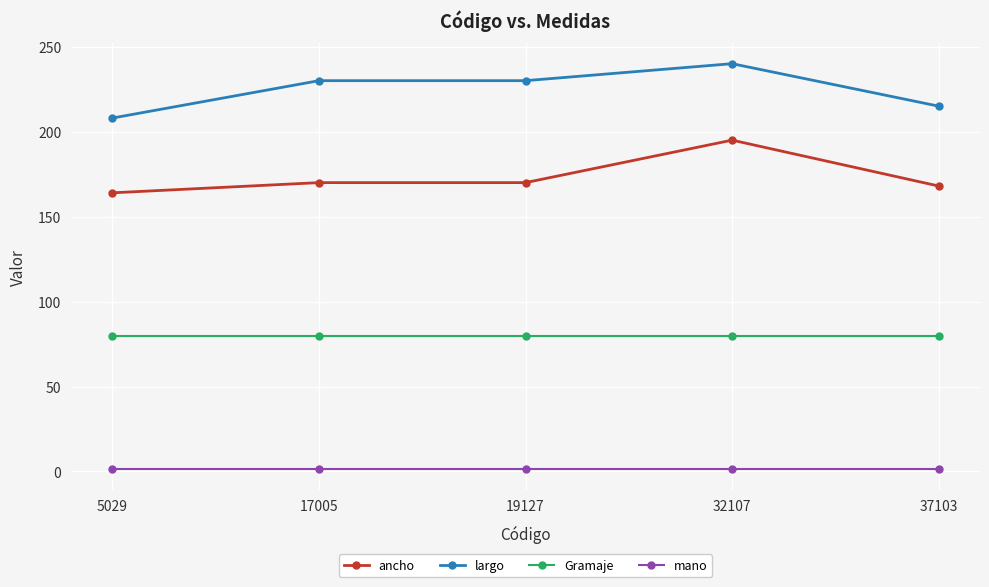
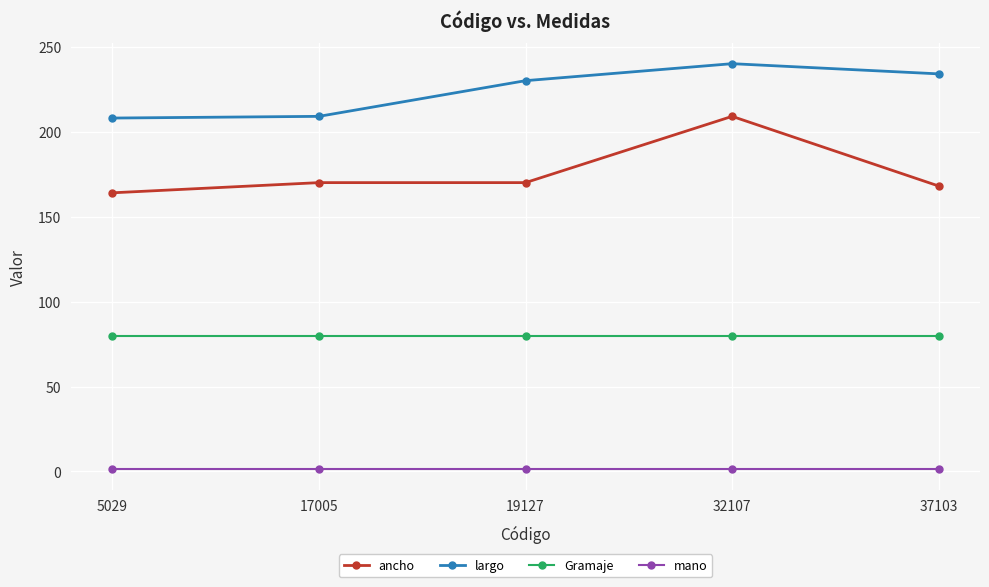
  {
    "ancho": {
      "5029": 164,
      "17005": 170,
      "19127": 170,
-     "32107": 195,
+     "32107": 209,
      "37103": 168
    },
    "largo": {
      "5029": 208,
-     "17005": 230,
+     "17005": 209,
      "19127": 230,
      "32107": 240,
-     "37103": 215
+     "37103": 234
    },
    "Gramaje": {
      "5029": 80,
      "17005": 80,
      "19127": 80,
      "32107": 80,
      "37103": 80
    },
    "mano": {
      "5029": 1,
      "17005": 1,
      "19127": 1,
      "32107": 1,
      "37103": 1
    }
  }
